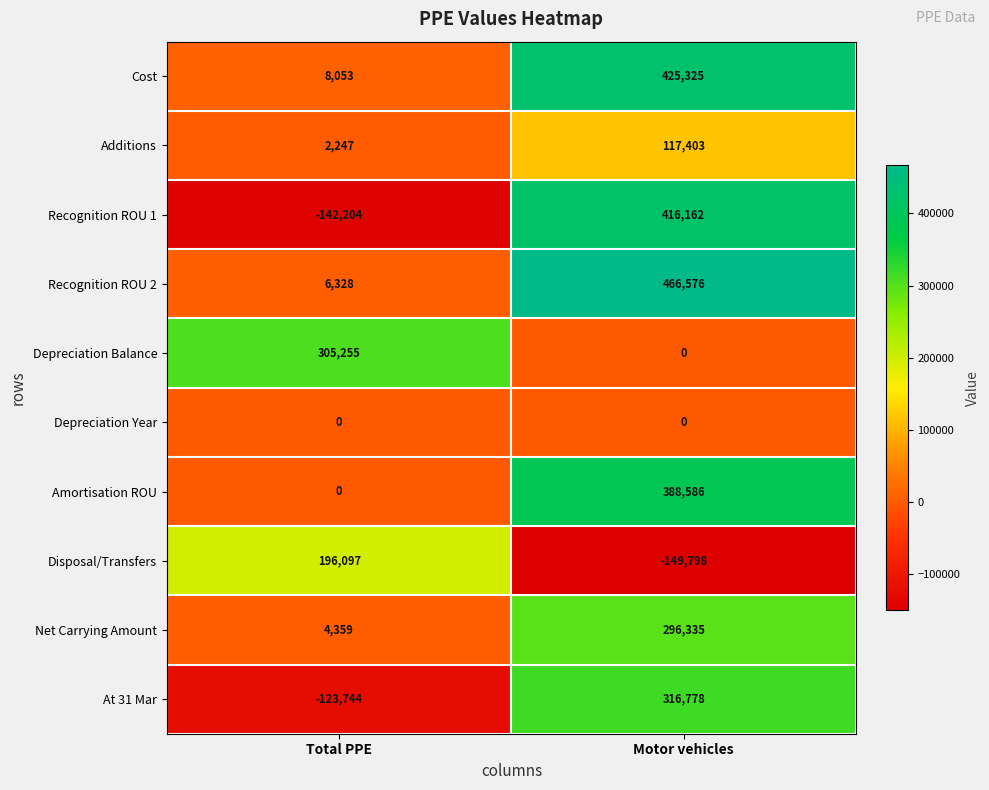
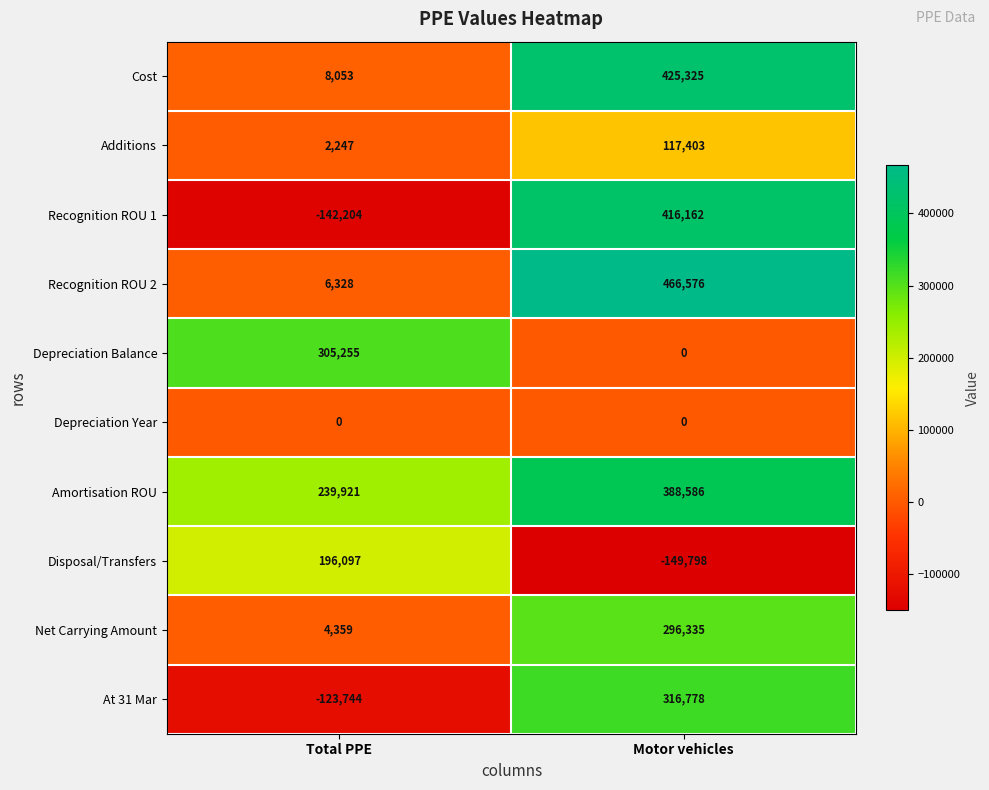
  {
    "Cost": {
      "Total PPE": "8,053",
      "Motor vehicles": "425,325"
    },
    "Additions": {
      "Total PPE": "2,247",
      "Motor vehicles": "117,403"
    },
    "Recognition ROU 1": {
      "Total PPE": "-142,204",
      "Motor vehicles": "416,162"
    },
    "Recognition ROU 2": {
      "Total PPE": "6,328",
      "Motor vehicles": "466,576"
    },
    "Depreciation Balance": {
      "Total PPE": "305,255",
      "Motor vehicles": "0"
    },
    "Depreciation Year": {
      "Total PPE": "0",
      "Motor vehicles": "0"
    },
    "Amortisation ROU": {
-     "Total PPE": "0",
+     "Total PPE": "239,921",
      "Motor vehicles": "388,586"
    },
    "Disposal/Transfers": {
      "Total PPE": "196,097",
      "Motor vehicles": "-149,798"
    },
    "Net Carrying Amount": {
      "Total PPE": "4,359",
      "Motor vehicles": "296,335"
    },
    "At 31 Mar": {
      "Total PPE": "-123,744",
      "Motor vehicles": "316,778"
    }
  }
